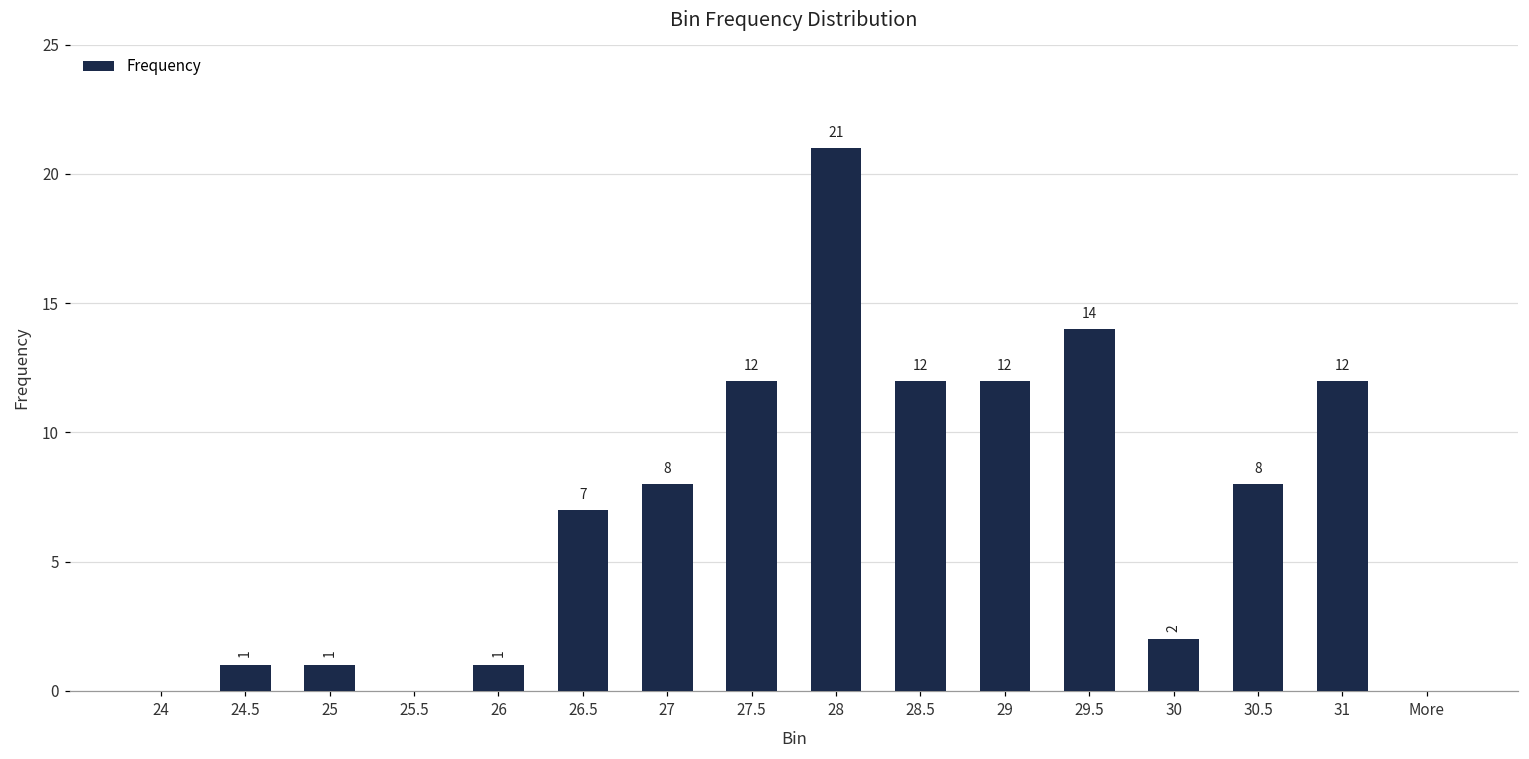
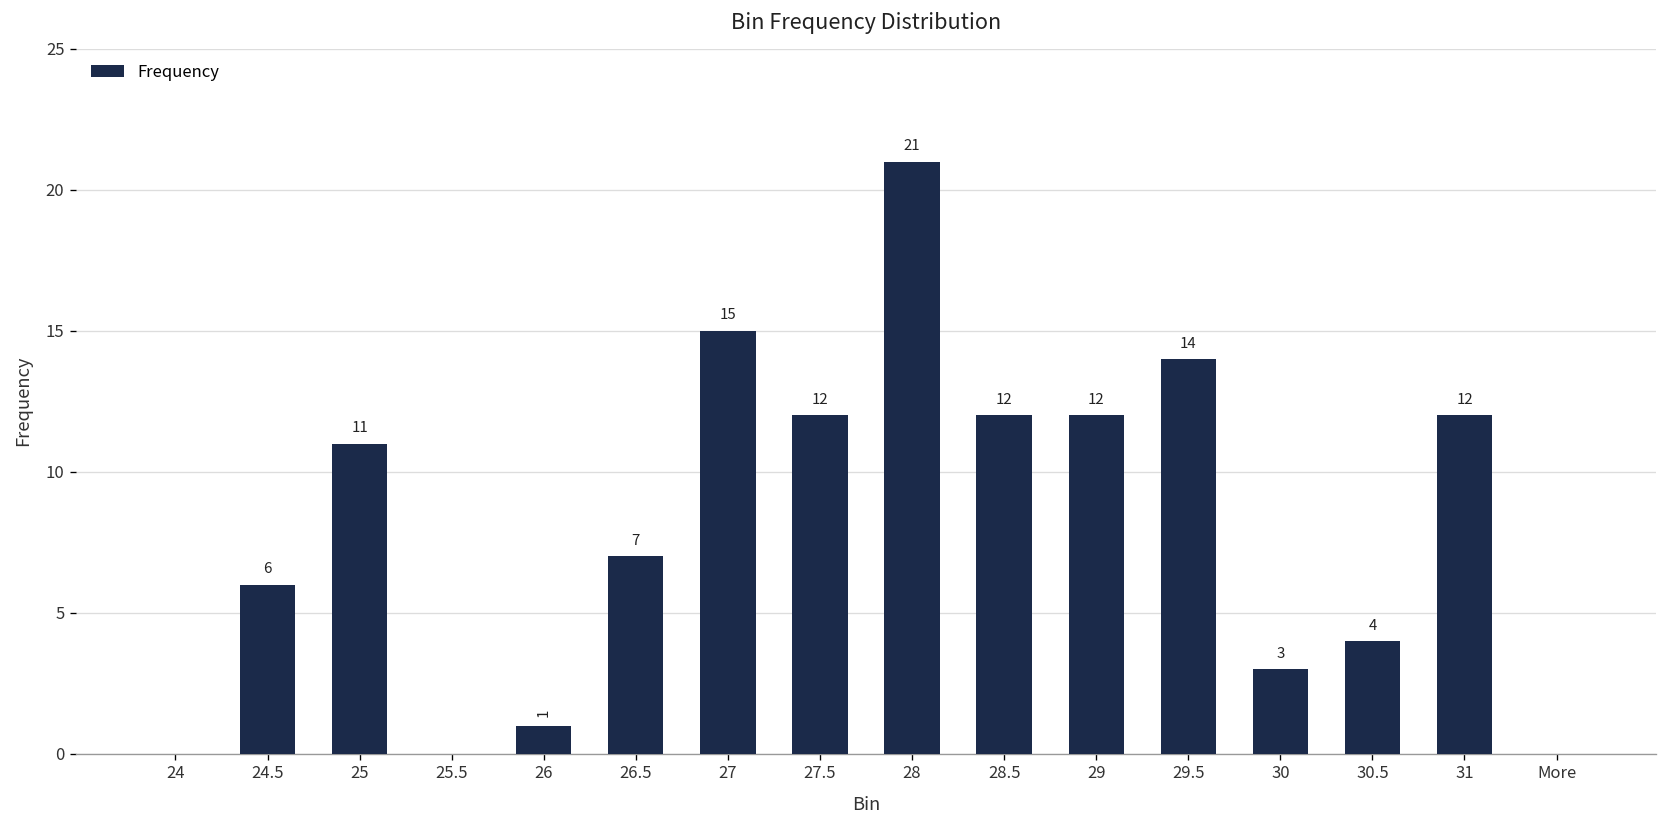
  {
-   "24.5": 1,
-   "25": 1,
+   "24.5": 6,
+   "25": 11,
    "26": 1,
    "26.5": 7,
-   "27": 8,
+   "27": 15,
    "27.5": 12,
    "28": 21,
    "28.5": 12,
    "29": 12,
    "29.5": 14,
-   "30": 2,
-   "30.5": 8,
+   "30": 3,
+   "30.5": 4,
    "31": 12
  }
